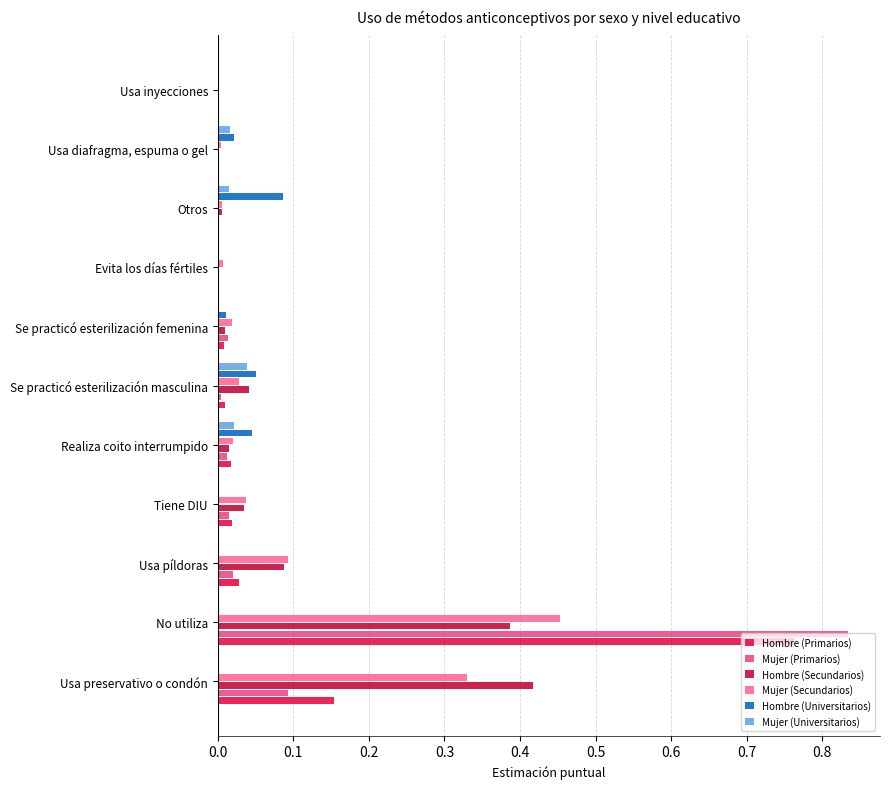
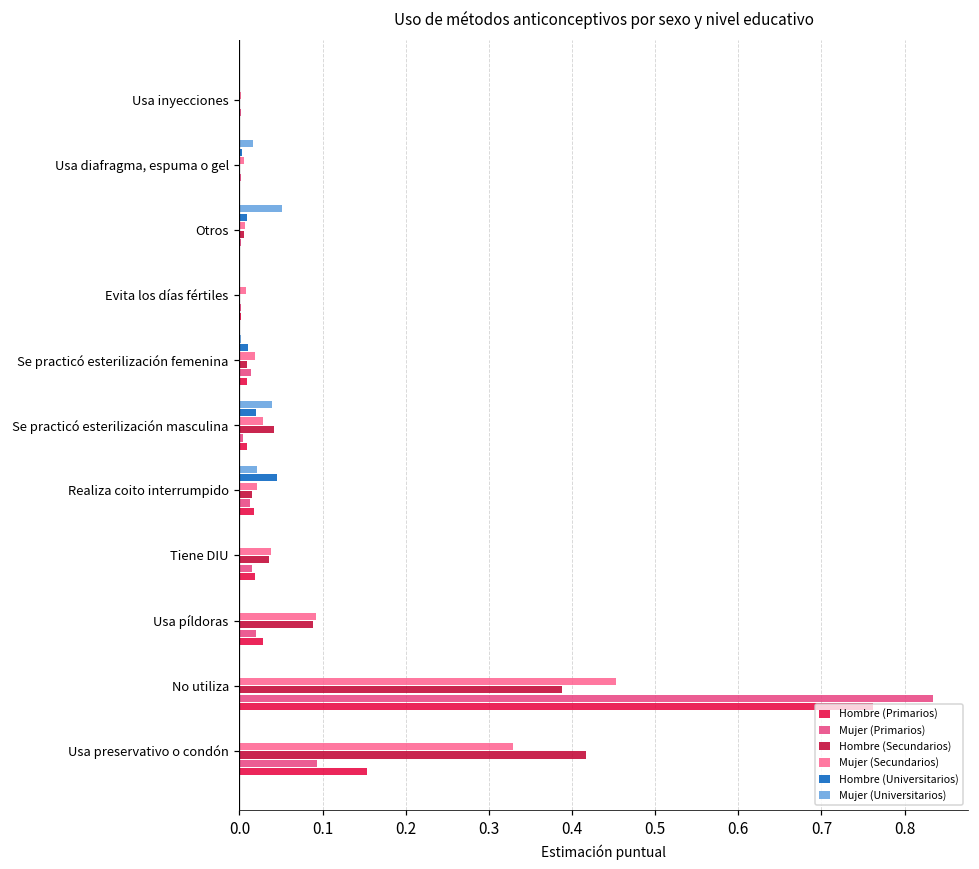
  {
    "Hombre (Universitarios)": {
      "Usa inyecciones": 0.00,
-     "Usa diafragma, espuma o gel": 0.02,
-     "Otros": 0.09,
+     "Usa diafragma, espuma o gel": 0.00,
+     "Otros": 0.01,
      "Evita los días fértiles": 0.00,
      "Se practicó esterilización femenina": 0.01,
-     "Se practicó esterilización masculina": 0.05,
+     "Se practicó esterilización masculina": 0.02,
      "Realiza coito interrumpido": 0.05,
      "Tiene DIU": 0.00,
      "Usa píldoras": 0.00,
      "No utiliza": 0.00,
      "Usa preservativo o condón": 0.00
    },
    "Mujer (Universitarios)": {
      "Usa inyecciones": 0.00,
      "Usa diafragma, espuma o gel": 0.02,
-     "Otros": 0.01,
+     "Otros": 0.05,
      "Evita los días fértiles": 0.00,
      "Se practicó esterilización masculina": 0.04,
      "Realiza coito interrumpido": 0.02,
      "Tiene DIU": 0.00,
      "Usa píldoras": 0.00,
      "No utiliza": 0.00,
      "Usa preservativo o condón": 0.00
    }
  }
